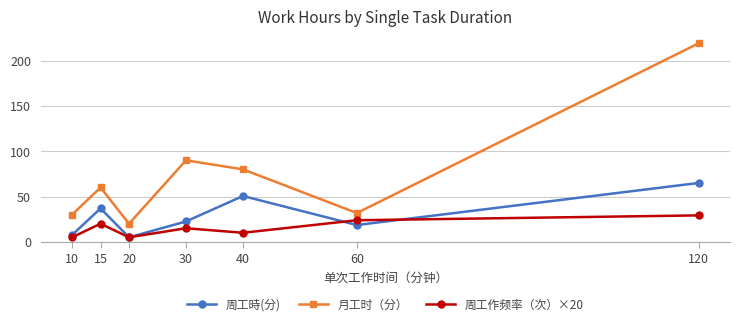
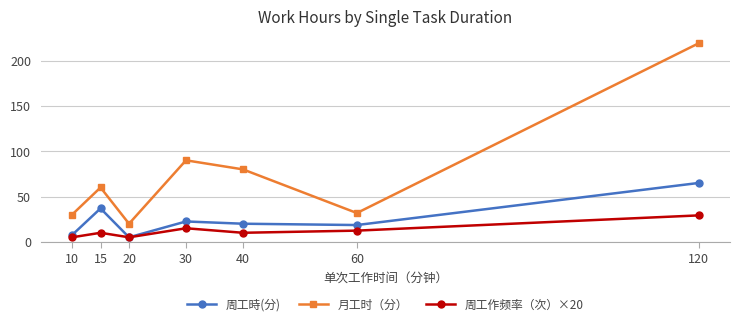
  {
    "周工時(分)": {
      "15": 40,
      "30": 20,
-     "40": 50,
+     "40": 20,
      "60": 20,
      "120": 70
    },
    "月工时（分）": {
      "10": 30,
      "15": 60,
      "20": 20,
      "30": 90,
      "40": 80,
      "60": 30,
      "120": 220
    },
    "周工作频率（次）×20": {
-     "15": 20,
+     "15": 10,
      "30": 20,
      "40": 10,
-     "60": 20,
+     "60": 10,
      "120": 30
    }
  }
